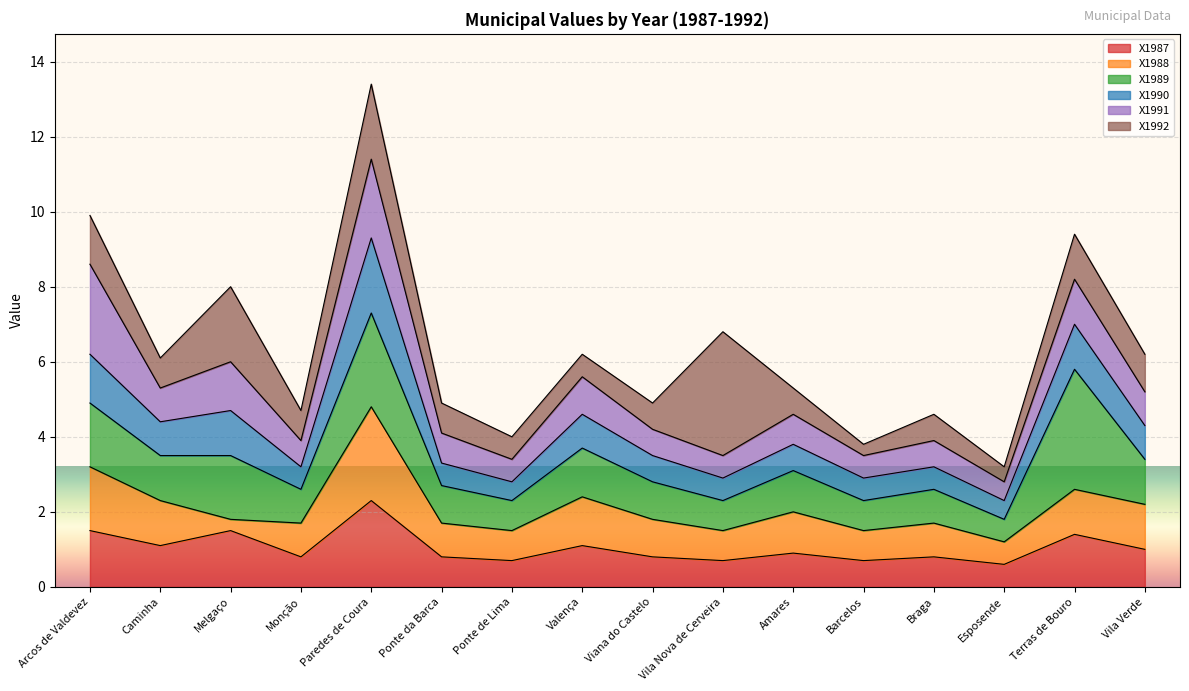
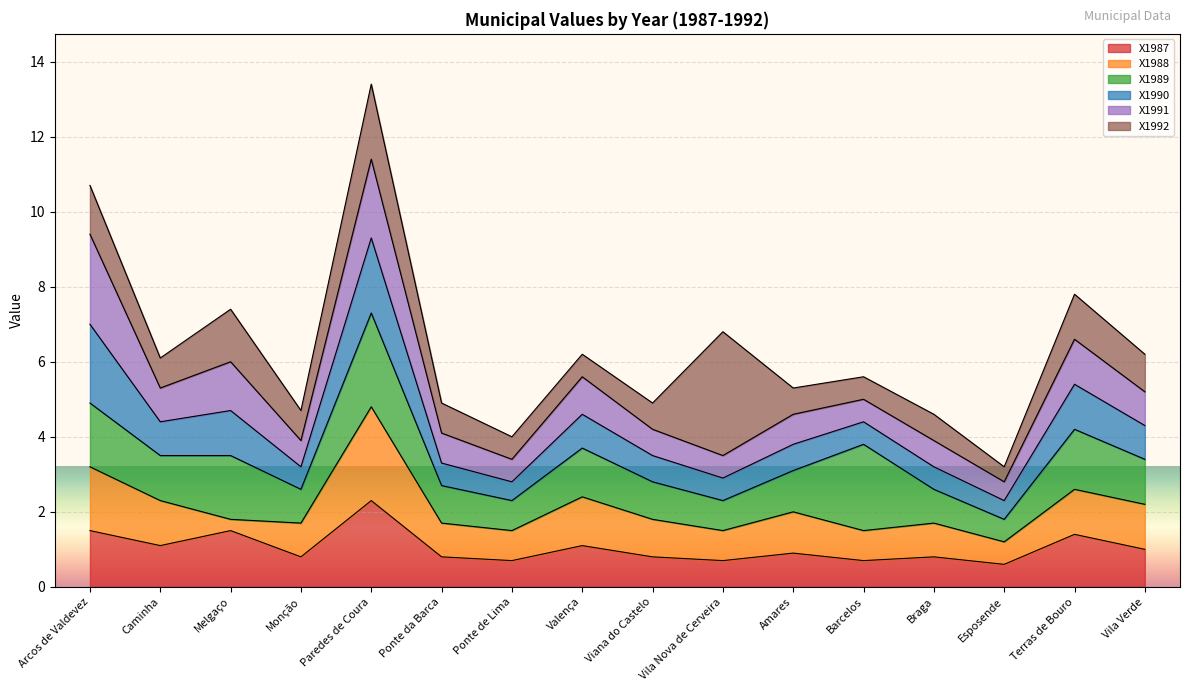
  {
    "X1987": {
      "Arcos de Valdevez": 1.5,
      "Caminha": 1.1,
      "Melgaço": 1.5,
      "Monção": 0.8,
      "Paredes de Coura": 2.3,
      "Ponte da Barca": 0.8,
      "Ponte de Lima": 0.7,
      "Valença": 1.1,
      "Viana do Castelo": 0.8,
      "Vila Nova de Cerveira": 0.7,
      "Amares": 0.9,
      "Barcelos": 0.7,
      "Braga": 0.8,
      "Esposende": 0.6,
      "Terras de Bouro": 1.4,
      "Vila Verde": 1.0
    },
    "X1988": {
      "Arcos de Valdevez": 1.7,
      "Caminha": 1.2,
      "Melgaço": 0.3,
      "Monção": 0.9,
      "Paredes de Coura": 2.5,
      "Ponte da Barca": 0.9,
      "Ponte de Lima": 0.8,
      "Valença": 1.3,
      "Viana do Castelo": 1.0,
      "Vila Nova de Cerveira": 0.8,
      "Amares": 1.1,
      "Barcelos": 0.8,
      "Braga": 0.9,
      "Esposende": 0.6,
      "Terras de Bouro": 1.2,
      "Vila Verde": 1.2
    },
    "X1989": {
      "Arcos de Valdevez": 1.7,
      "Caminha": 1.2,
      "Melgaço": 1.7,
      "Monção": 0.9,
      "Paredes de Coura": 2.5,
      "Ponte da Barca": 1.0,
      "Ponte de Lima": 0.8,
      "Valença": 1.3,
      "Viana do Castelo": 1.0,
      "Vila Nova de Cerveira": 0.8,
      "Amares": 1.1,
-     "Barcelos": 0.8,
+     "Barcelos": 2.3,
      "Braga": 0.9,
      "Esposende": 0.6,
-     "Terras de Bouro": 3.2,
+     "Terras de Bouro": 1.6,
      "Vila Verde": 1.2
    },
    "X1990": {
-     "Arcos de Valdevez": 1.3,
+     "Arcos de Valdevez": 2.1,
      "Caminha": 0.9,
      "Melgaço": 1.2,
      "Monção": 0.6,
      "Paredes de Coura": 2.0,
      "Ponte da Barca": 0.6,
      "Ponte de Lima": 0.5,
      "Valença": 0.9,
      "Viana do Castelo": 0.7,
      "Vila Nova de Cerveira": 0.6,
      "Amares": 0.7,
      "Barcelos": 0.6,
      "Braga": 0.6,
      "Esposende": 0.5,
      "Terras de Bouro": 1.2,
      "Vila Verde": 0.9
    },
    "X1991": {
      "Arcos de Valdevez": 2.4,
      "Caminha": 0.9,
      "Melgaço": 1.3,
      "Monção": 0.7,
      "Paredes de Coura": 2.1,
      "Ponte da Barca": 0.8,
      "Ponte de Lima": 0.6,
      "Valença": 1.0,
      "Viana do Castelo": 0.7,
      "Vila Nova de Cerveira": 0.6,
      "Amares": 0.8,
      "Barcelos": 0.6,
      "Braga": 0.7,
      "Esposende": 0.5,
      "Terras de Bouro": 1.2,
      "Vila Verde": 0.9
    },
    "X1992": {
      "Arcos de Valdevez": 1.3,
      "Caminha": 0.8,
-     "Melgaço": 2.0,
+     "Melgaço": 1.4,
      "Monção": 0.8,
      "Paredes de Coura": 2.0,
      "Ponte da Barca": 0.8,
      "Ponte de Lima": 0.6,
      "Valença": 0.6,
      "Viana do Castelo": 0.7,
      "Vila Nova de Cerveira": 3.3,
      "Amares": 0.7,
-     "Barcelos": 0.3,
+     "Barcelos": 0.6,
      "Braga": 0.7,
      "Esposende": 0.4,
      "Terras de Bouro": 1.2,
      "Vila Verde": 1.0
    }
  }
